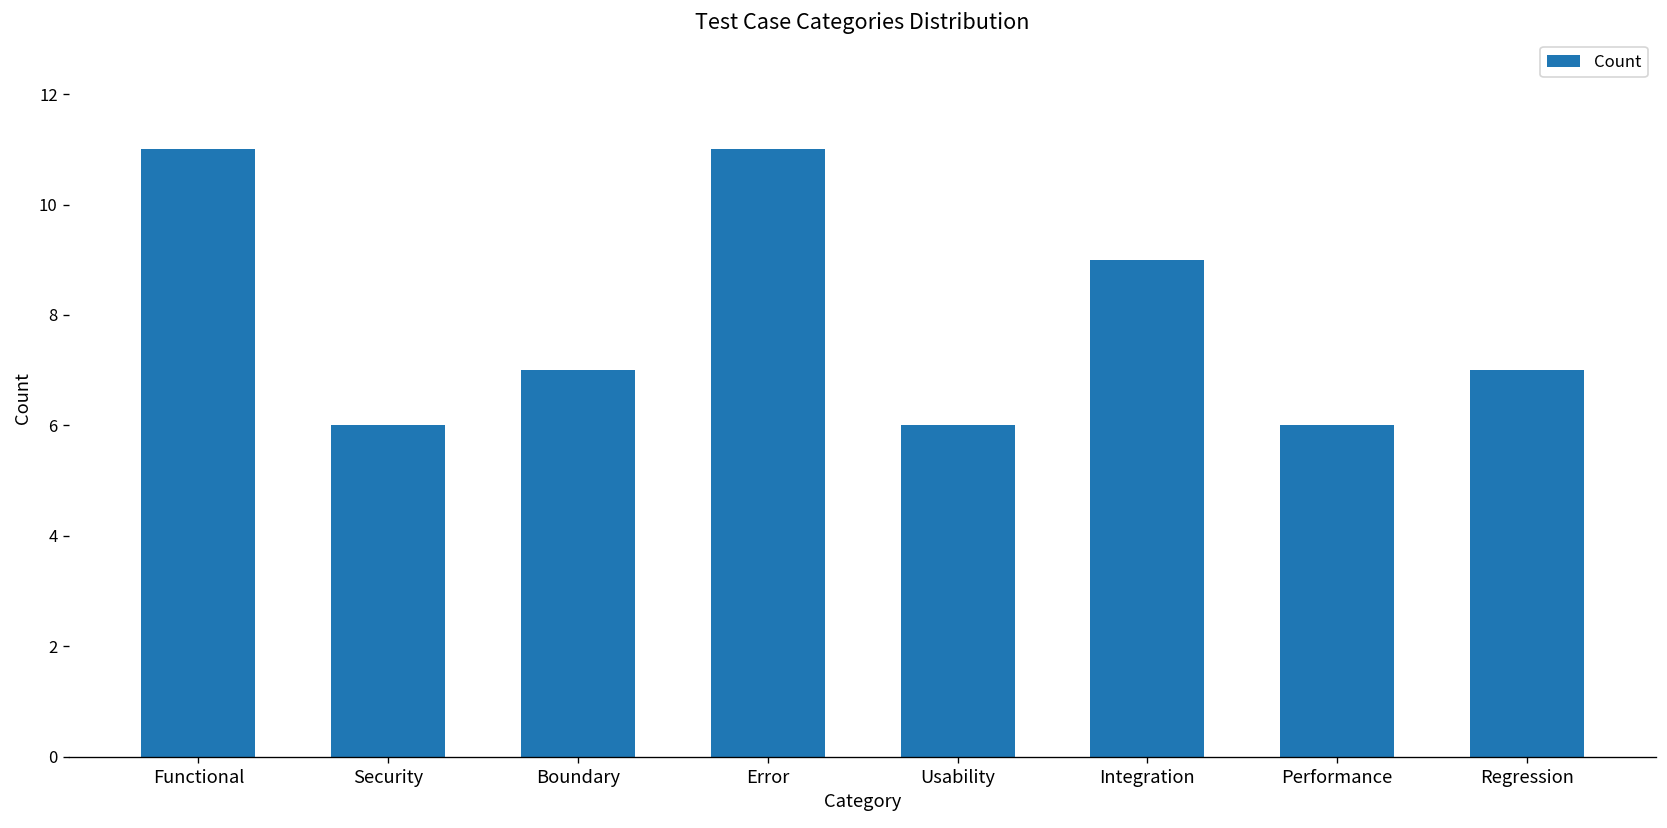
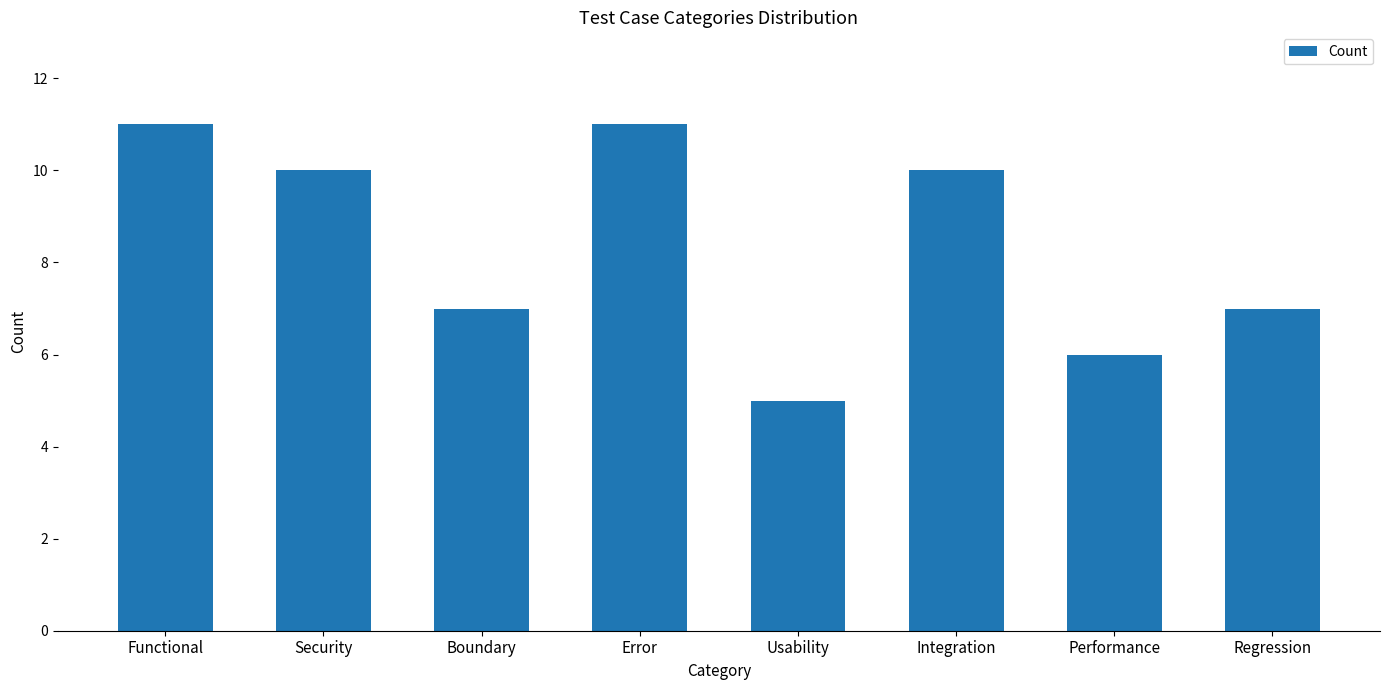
  {
    "Functional": 11,
-   "Security": 6,
+   "Security": 10,
    "Boundary": 7,
    "Error": 11,
-   "Usability": 6,
-   "Integration": 9,
+   "Usability": 5,
+   "Integration": 10,
    "Performance": 6,
    "Regression": 7
  }
